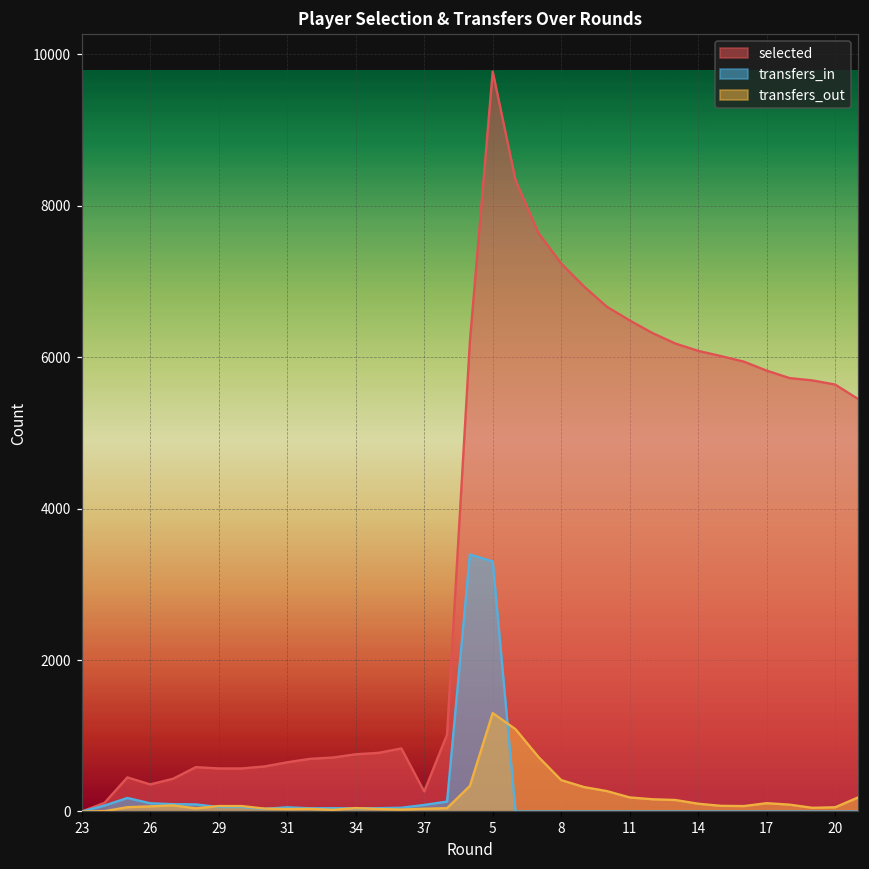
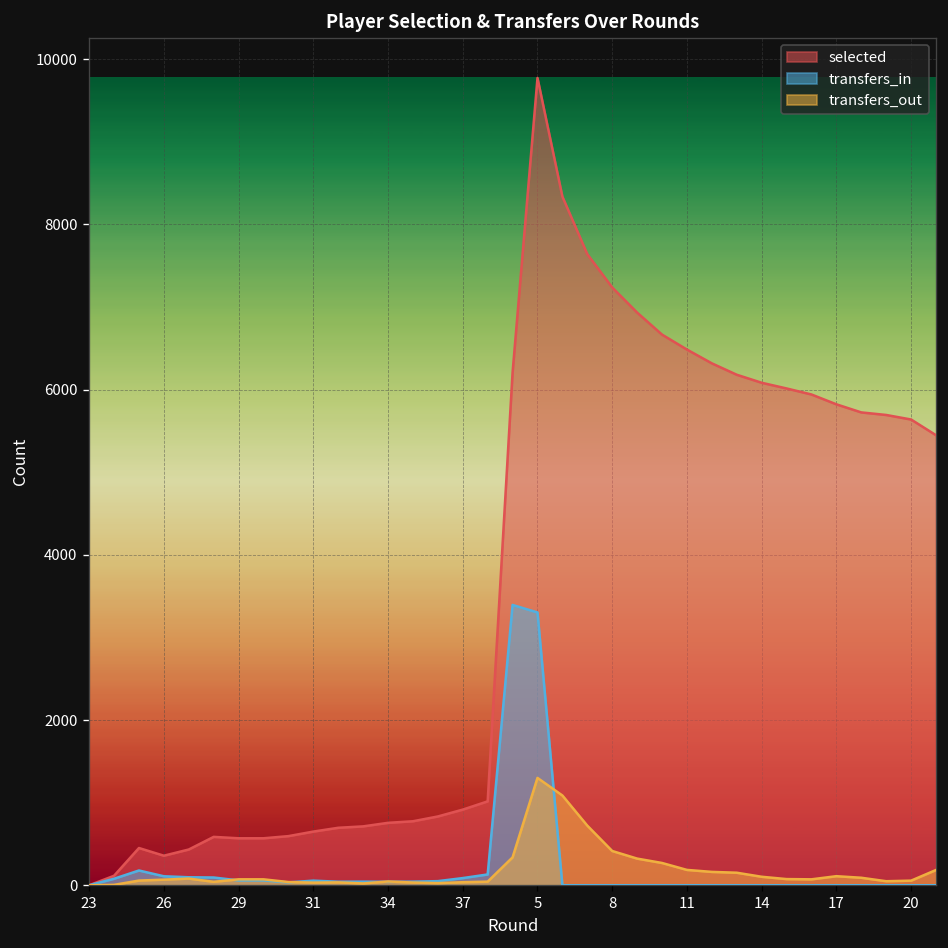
  {
    "selected": {
-     "37": 300
+     "37": 900
    },
    "transfers_in": {
      "37": 100
    },
    "transfers_out": {
      "37": 0
    }
  }
